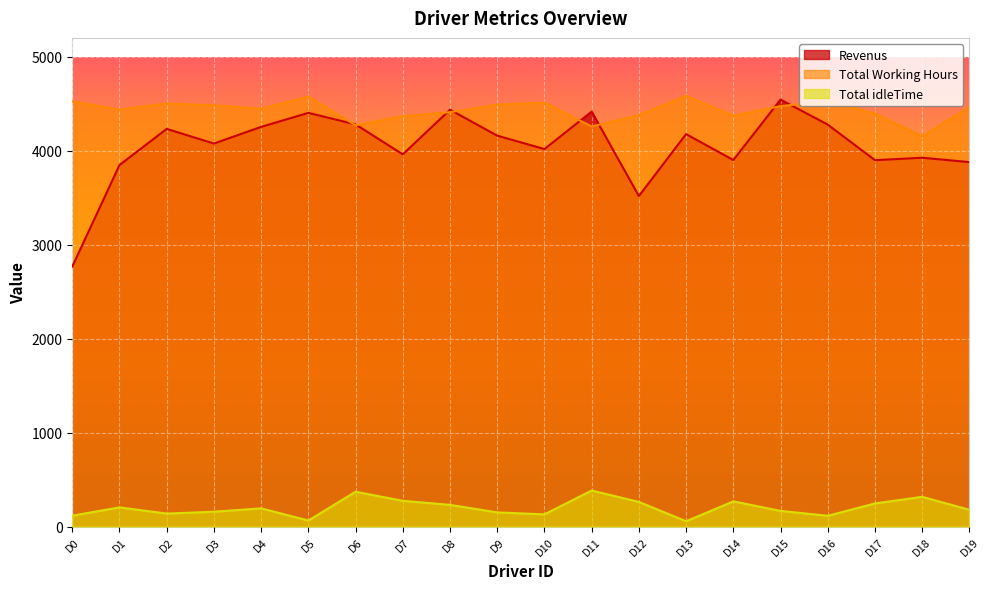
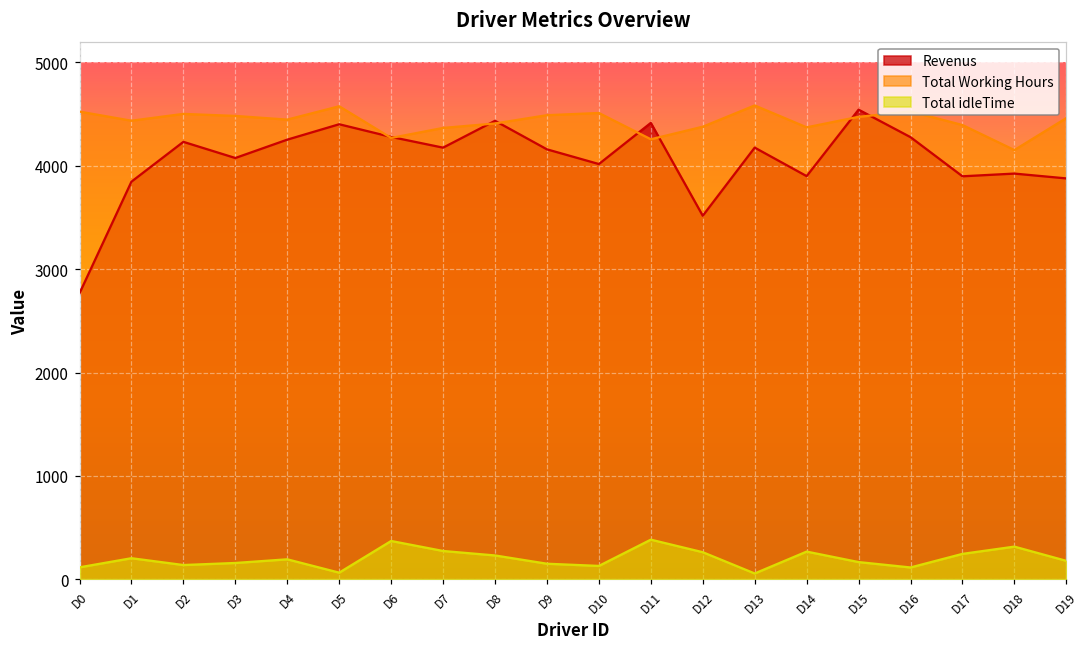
  {
    "Revenus": {
      "D0": 2800,
      "D1": 3800,
      "D2": 4200,
      "D3": 4100,
      "D4": 4300,
      "D5": 4400,
-     "D7": 4000,
+     "D7": 4200,
      "D9": 4200,
      "D10": 4000,
      "D11": 4400,
      "D12": 3500,
      "D13": 4200,
      "D14": 3900,
      "D15": 4500,
      "D16": 4300,
      "D17": 3900,
      "D18": 3900,
      "D19": 3900
    },
    "Total Working Hours": {
      "D0": 4500,
      "D1": 4400,
      "D2": 4500,
      "D3": 4500,
      "D4": 4400,
      "D5": 4600,
      "D7": 4400,
      "D9": 4500,
      "D10": 4500,
      "D11": 4300,
      "D12": 4400,
      "D13": 4600,
      "D14": 4400,
      "D15": 4500,
      "D17": 4400,
      "D18": 4200,
      "D19": 4500
    },
    "Total idleTime": {
      "D0": 100,
      "D1": 200,
      "D2": 100,
      "D3": 200,
      "D4": 200,
      "D5": 100,
      "D6": 400,
      "D7": 300,
      "D8": 200,
      "D9": 200,
      "D10": 100,
      "D11": 400,
      "D12": 300,
      "D13": 100,
      "D14": 300,
      "D15": 200,
      "D16": 100,
      "D17": 200,
      "D18": 300,
      "D19": 200
    }
  }
